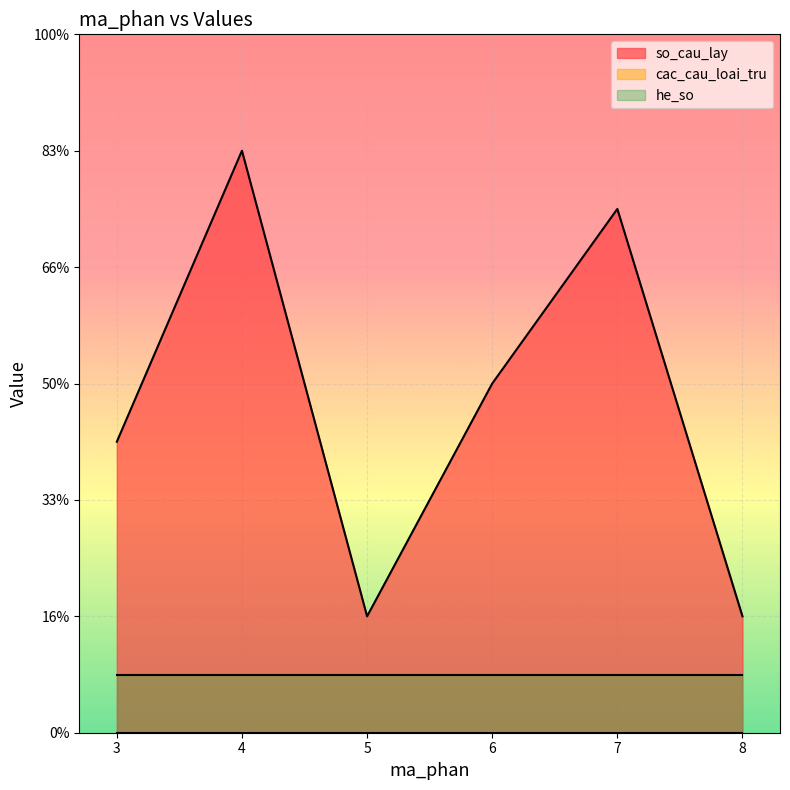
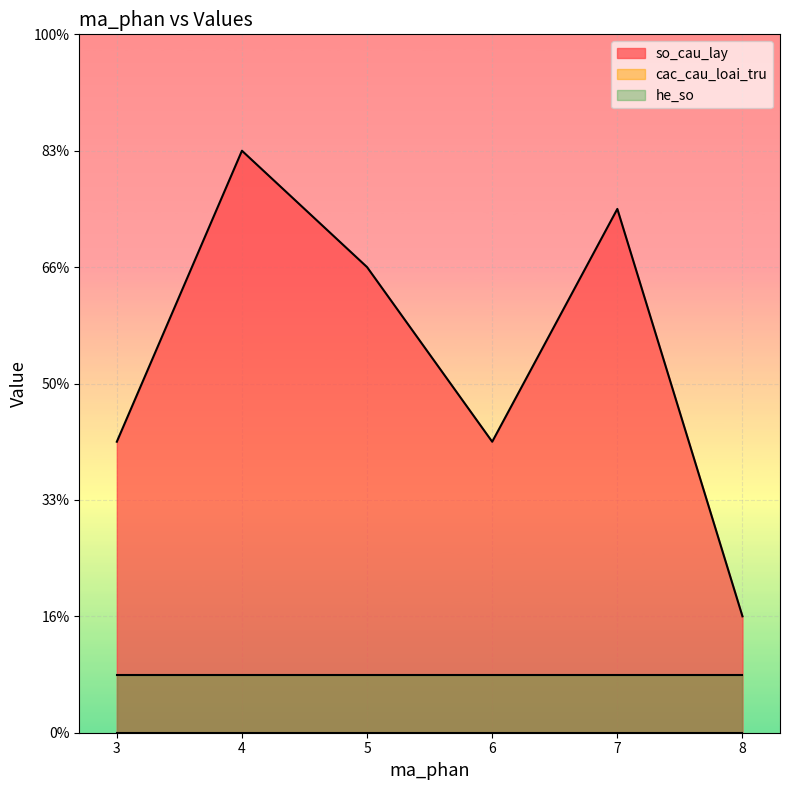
  {
    "so_cau_lay": {
      "3": "42%",
      "4": "83%",
-     "5": "17%",
-     "6": "50%",
+     "5": "67%",
+     "6": "42%",
      "7": "75%",
      "8": "17%"
    },
    "cac_cau_loai_tru": {
      "3": "0%",
      "4": "0%",
      "5": "0%",
      "6": "0%",
      "7": "0%",
      "8": "0%"
    },
    "he_so": {
      "3": "8%",
      "4": "8%",
      "5": "8%",
      "6": "8%",
      "7": "8%",
      "8": "8%"
    }
  }
